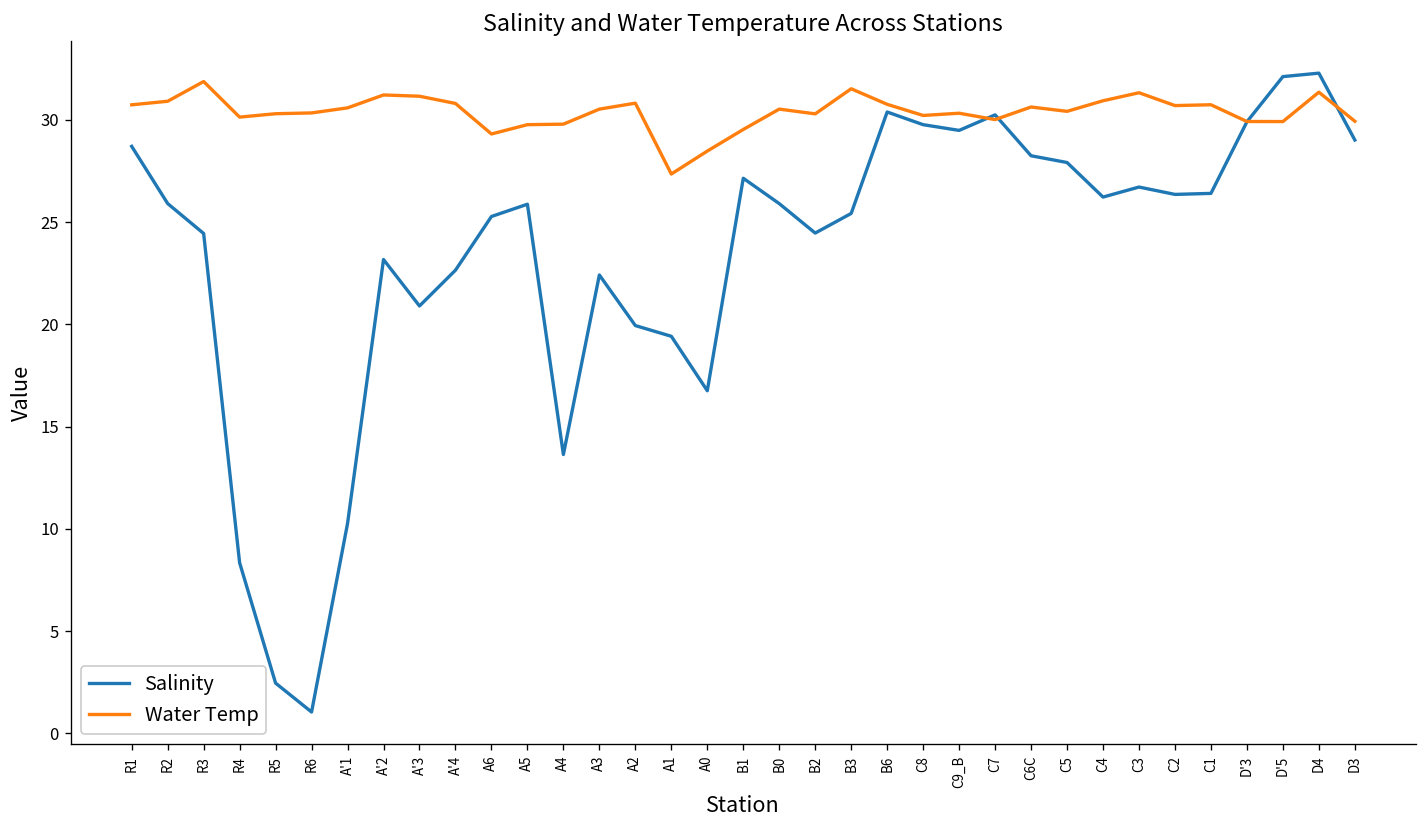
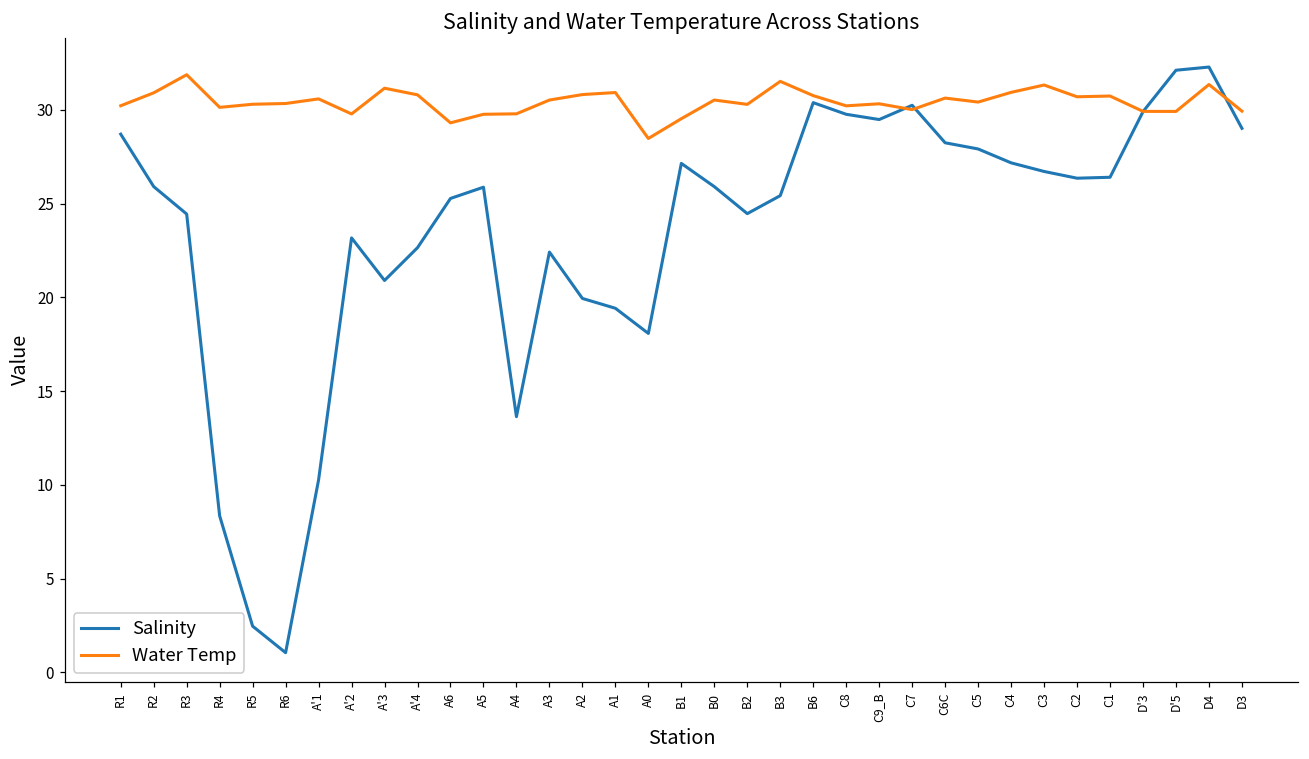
  {
    "Salinity": {
      "R1": 28.7,
      "R2": 25.9,
      "R3": 24.4,
      "R4": 8.3,
      "R5": 2.5,
      "R6": 1.0,
      "A'1": 10.3,
      "A'2": 23.2,
      "A'3": 20.9,
      "A'4": 22.7,
      "A6": 25.3,
      "A5": 25.9,
      "A4": 13.6,
      "A3": 22.4,
      "A2": 19.9,
      "A1": 19.4,
-     "A0": 16.8,
+     "A0": 18.1,
      "B1": 27.2,
      "B0": 25.9,
      "B2": 24.5,
      "B3": 25.4,
      "B6": 30.4,
      "C8": 29.8,
      "C9_B": 29.5,
      "C7": 30.3,
      "C6C": 28.3,
      "C5": 27.9,
-     "C4": 26.2,
+     "C4": 27.2,
      "C3": 26.7,
      "C2": 26.4,
      "C1": 26.4,
      "D'5": 32.1,
      "D4": 32.3,
      "D3": 29.0
    },
    "Water Temp": {
-     "R1": 30.7,
+     "R1": 30.2,
      "R2": 30.9,
      "R3": 31.9,
      "R4": 30.1,
      "R5": 30.3,
      "R6": 30.3,
      "A'1": 30.6,
-     "A'2": 31.2,
+     "A'2": 29.8,
      "A'3": 31.2,
      "A'4": 30.8,
      "A6": 29.3,
      "A5": 29.8,
      "A4": 29.8,
      "A3": 30.5,
      "A2": 30.8,
-     "A1": 27.4,
+     "A1": 30.9,
      "A0": 28.5,
      "B1": 29.5,
      "B0": 30.5,
      "B2": 30.3,
      "B3": 31.5,
      "B6": 30.8,
      "C8": 30.2,
      "C9_B": 30.3,
      "C7": 30.0,
      "C6C": 30.6,
      "C5": 30.4,
      "C4": 30.9,
      "C3": 31.3,
      "C2": 30.7,
      "C1": 30.7,
      "D'5": 29.9,
      "D4": 31.4,
      "D3": 29.9
    }
  }
